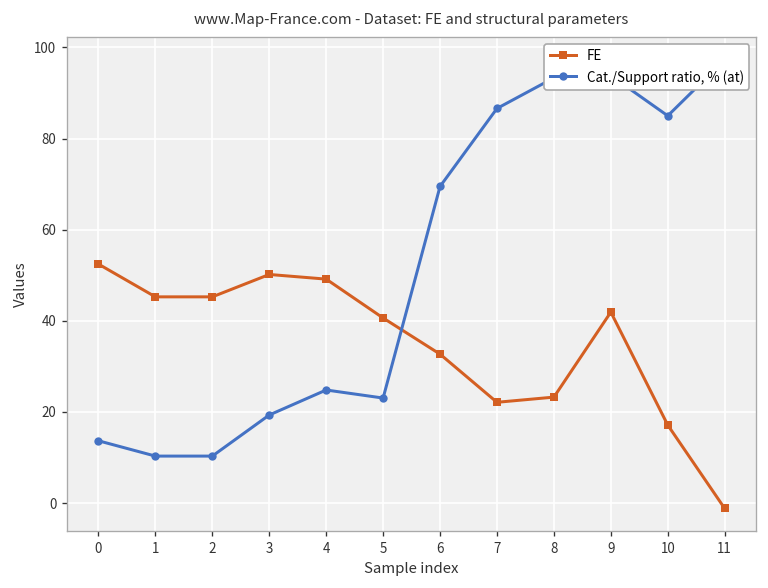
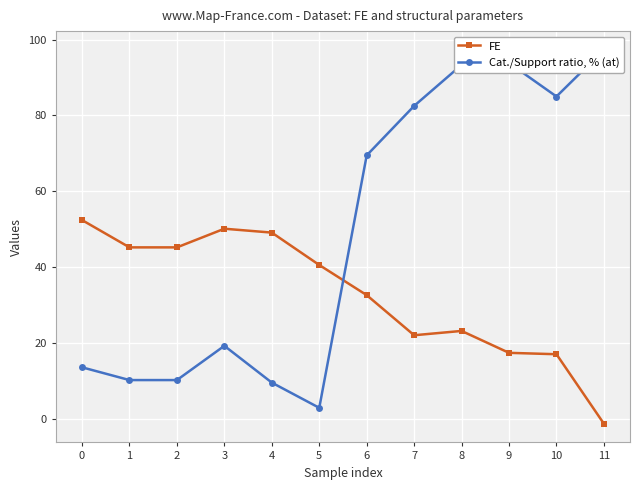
  {
    "FE": {
      "0": 52,
      "1": 45,
      "2": 45,
      "3": 50,
      "4": 49,
      "5": 41,
      "6": 33,
      "7": 22,
      "8": 23,
-     "9": 42,
+     "9": 17,
      "10": 17,
      "11": -1
    },
    "Cat./Support ratio, % (at)": {
      "0": 14,
      "1": 10,
      "2": 10,
      "3": 19,
-     "4": 25,
-     "5": 23,
+     "4": 10,
+     "5": 3,
      "6": 69,
-     "7": 87,
+     "7": 83,
      "10": 85
    }
  }
